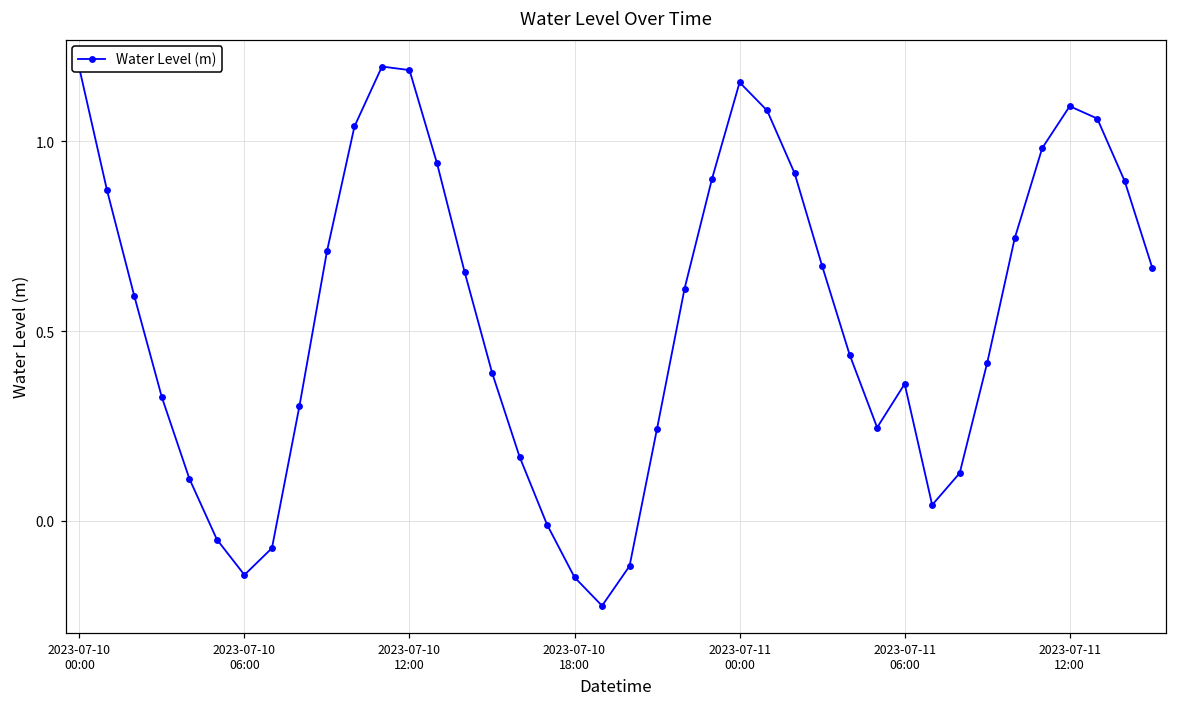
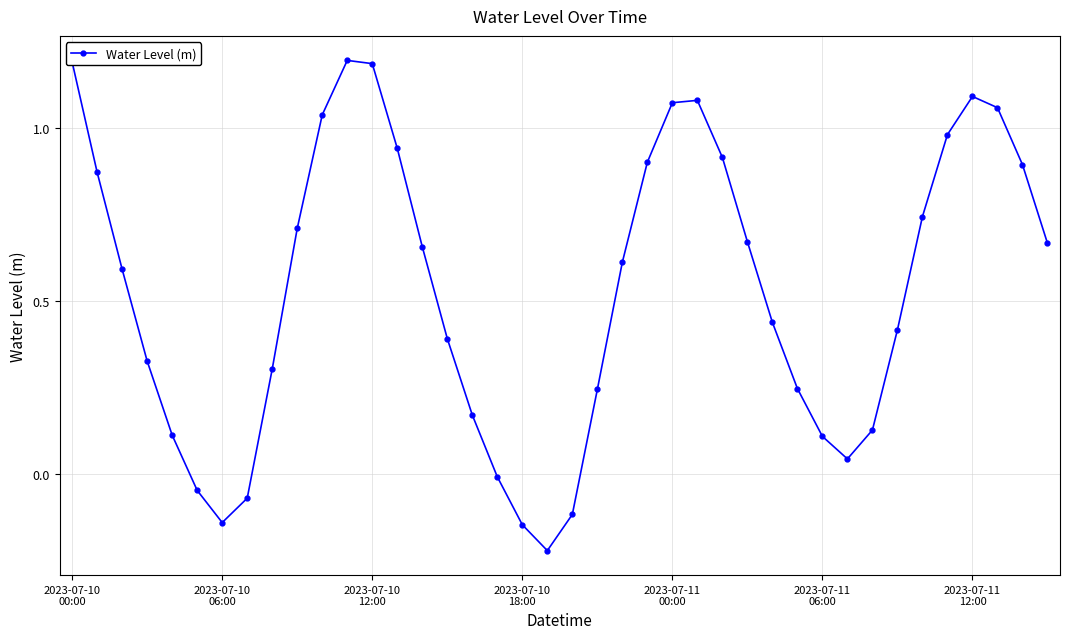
  {
    "2023-07-10 06:00": -0.14,
    "2023-07-10 12:00": 1.19,
    "2023-07-10 18:00": -0.15,
-   "2023-07-11 00:00": 1.15,
-   "2023-07-11 06:00": 0.36,
+   "2023-07-11 00:00": 1.07,
+   "2023-07-11 06:00": 0.11,
    "2023-07-11 12:00": 1.09
  }
